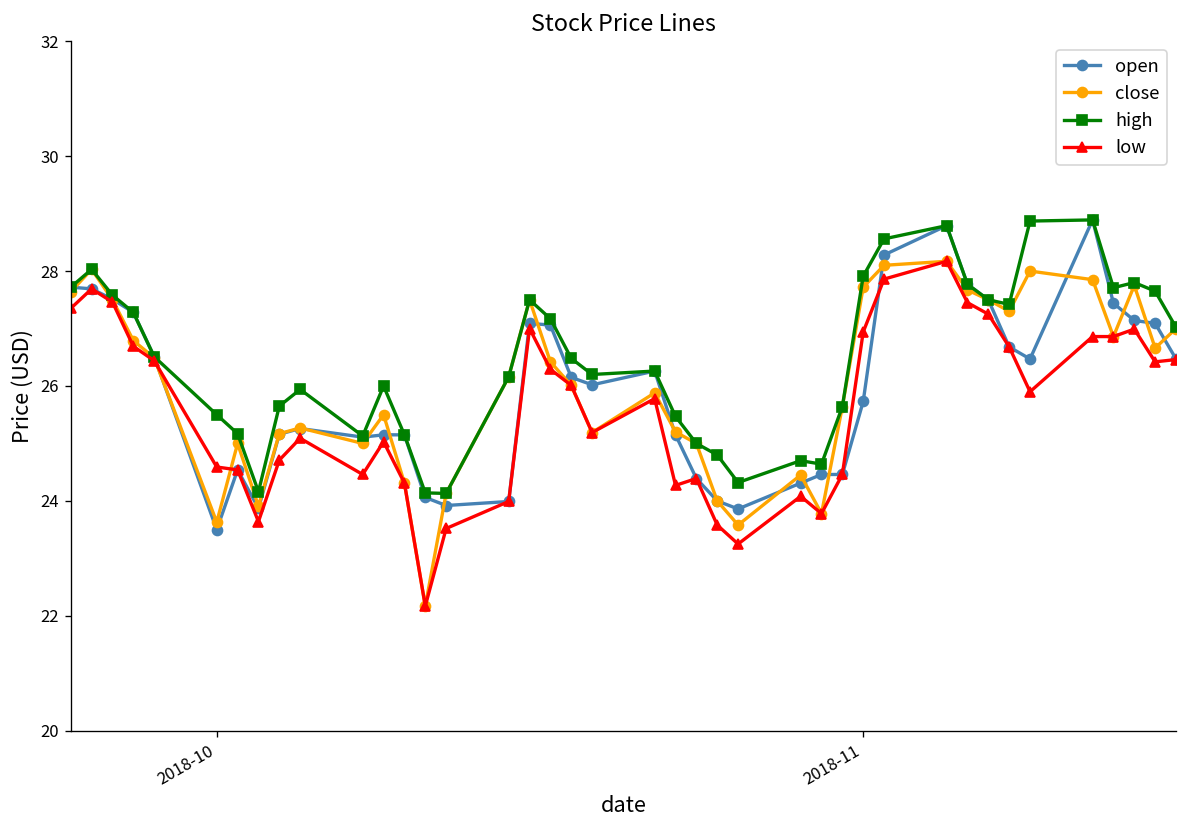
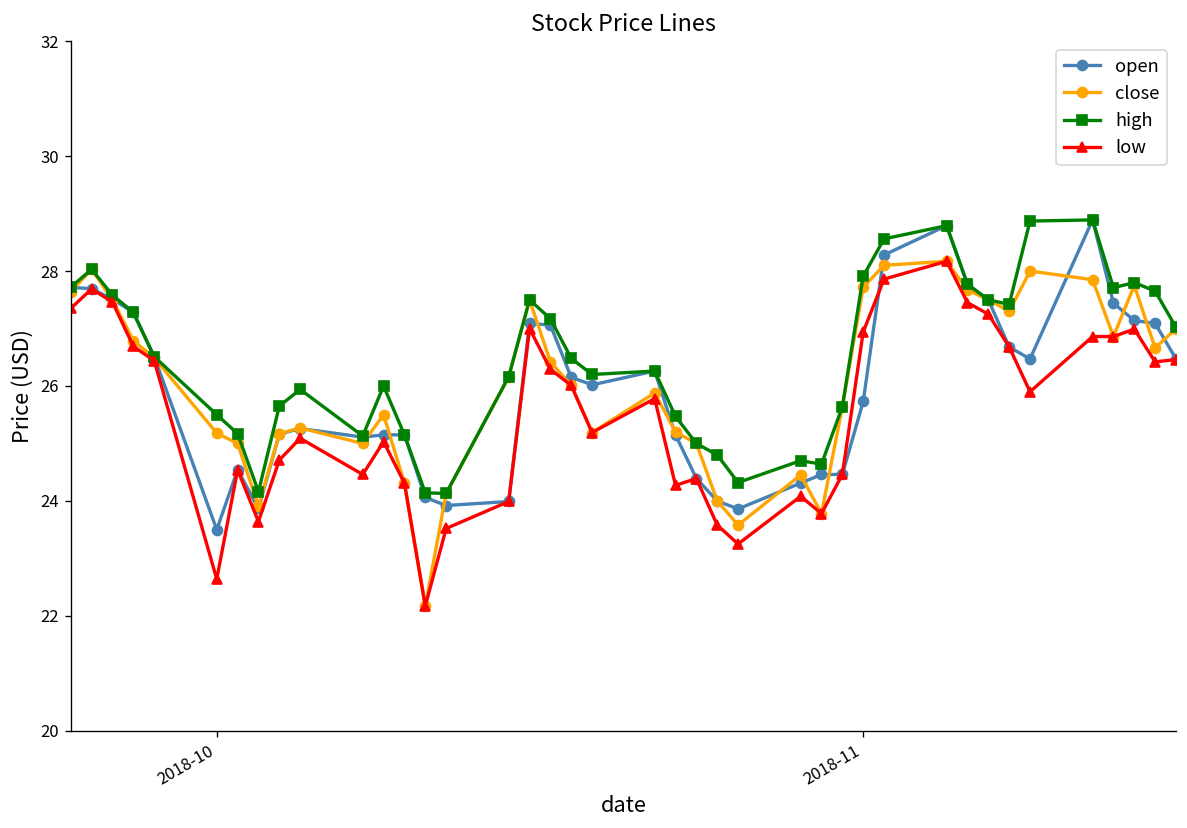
  {
    "open": {
      "2018-10": 23.5,
      "2018-11": 25.7
    },
    "close": {
-     "2018-10": 23.6,
+     "2018-10": 25.2,
      "2018-11": 27.7
    },
    "high": {
      "2018-10": 25.5,
      "2018-11": 27.9
    },
    "low": {
-     "2018-10": 24.6,
+     "2018-10": 22.6,
      "2018-11": 26.9
    }
  }
